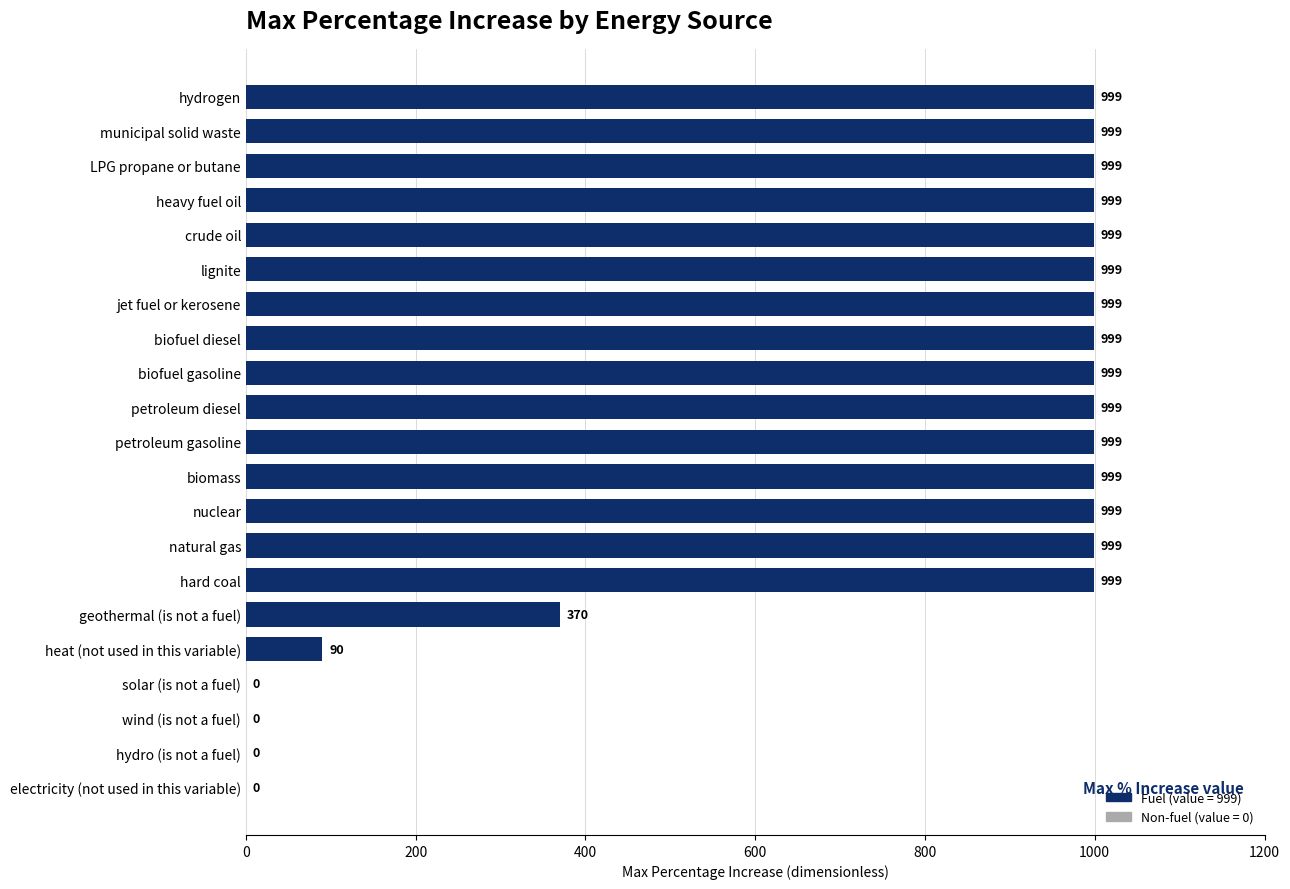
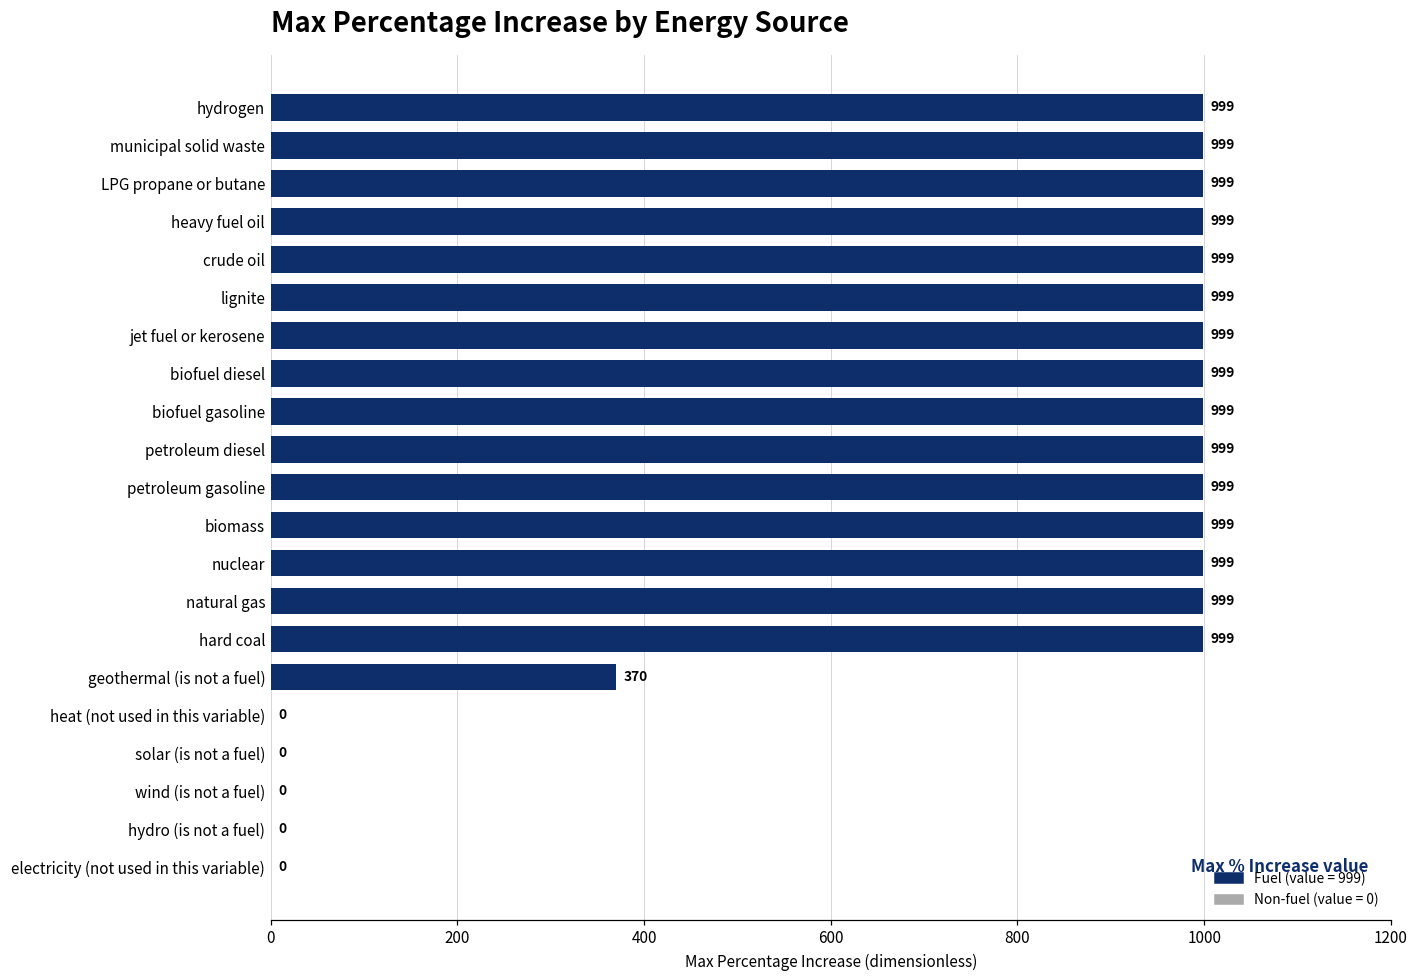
  {
    "hydrogen": 999,
    "municipal solid waste": 999,
    "LPG propane or butane": 999,
    "heavy fuel oil": 999,
    "crude oil": 999,
    "lignite": 999,
    "jet fuel or kerosene": 999,
    "biofuel diesel": 999,
    "biofuel gasoline": 999,
    "petroleum diesel": 999,
    "petroleum gasoline": 999,
    "biomass": 999,
    "nuclear": 999,
    "natural gas": 999,
    "hard coal": 999,
    "geothermal (is not a fuel)": 370,
-   "heat (not used in this variable)": 90,
+   "heat (not used in this variable)": 0,
    "solar (is not a fuel)": 0,
    "wind (is not a fuel)": 0,
    "hydro (is not a fuel)": 0,
    "electricity (not used in this variable)": 0
  }
